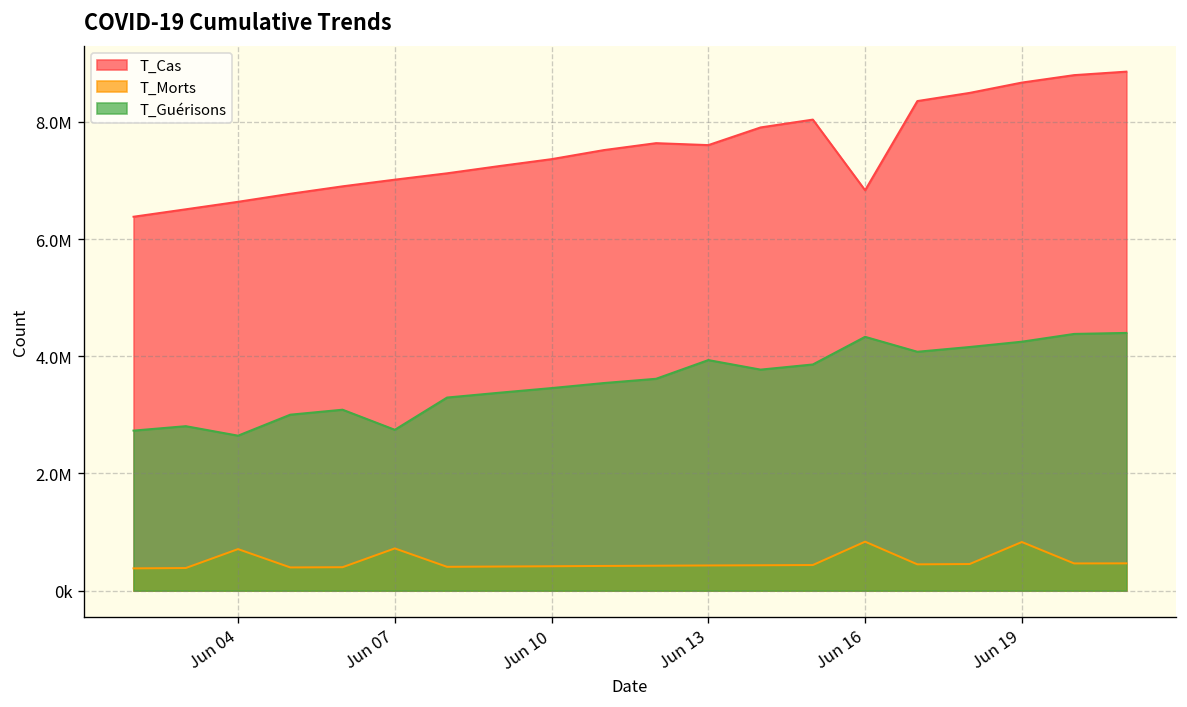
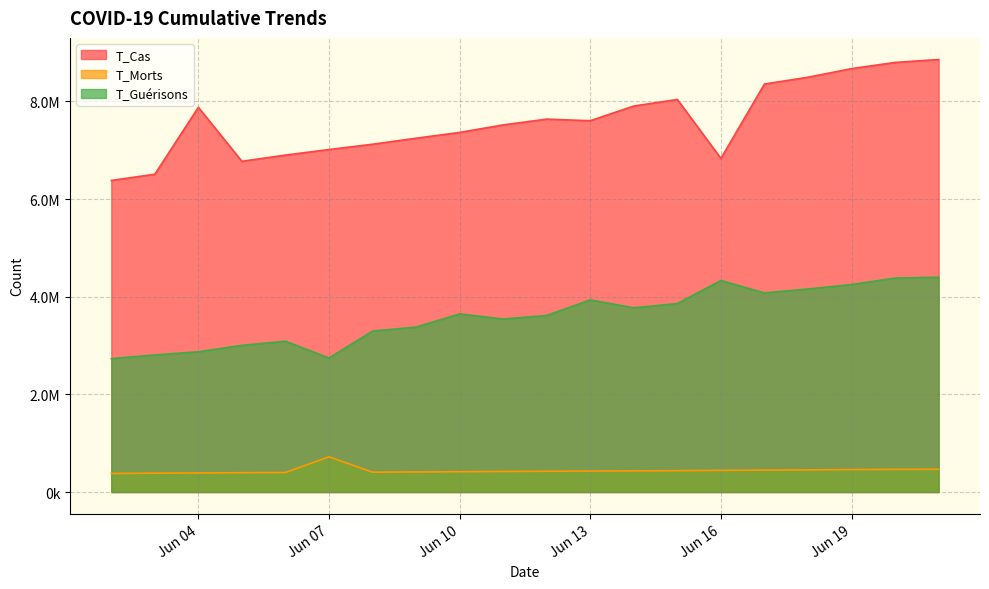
  {
    "T_Cas": {
-     "Jun 04": 6600000,
+     "Jun 04": 7900000,
      "Jun 07": 7000000,
      "Jun 10": 7400000,
      "Jun 13": 7600000,
      "Jun 16": 6800000,
      "Jun 19": 8700000
    },
    "T_Morts": {
-     "Jun 04": 700000,
+     "Jun 04": 400000,
      "Jun 07": 700000,
      "Jun 10": 400000,
      "Jun 13": 400000,
-     "Jun 16": 800000,
-     "Jun 19": 800000
+     "Jun 16": 400000,
+     "Jun 19": 500000
    },
    "T_Guérisons": {
-     "Jun 04": 2600000,
+     "Jun 04": 2900000,
      "Jun 07": 2700000,
-     "Jun 10": 3500000,
+     "Jun 10": 3600000,
      "Jun 13": 3900000,
      "Jun 16": 4300000,
      "Jun 19": 4200000
    }
  }
